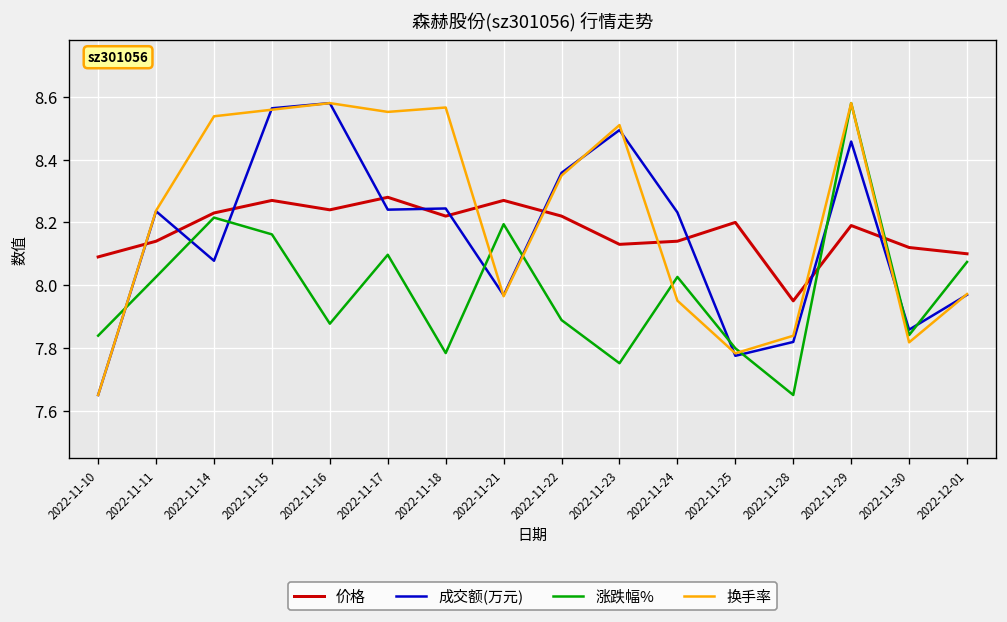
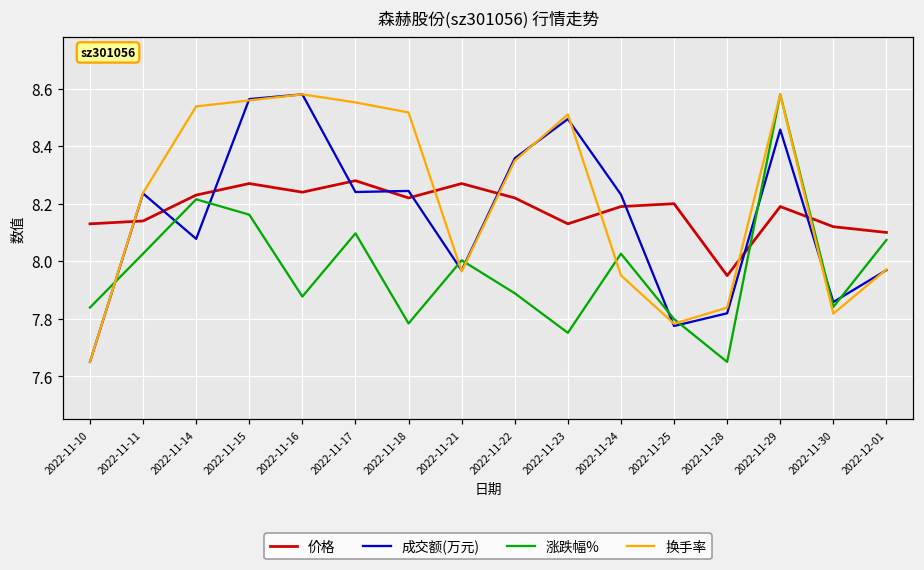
  {
    "价格": {
-     "2022-11-10": 8.09,
+     "2022-11-10": 8.13,
      "2022-11-11": 8.14,
      "2022-11-14": 8.23,
      "2022-11-15": 8.27,
      "2022-11-16": 8.24,
      "2022-11-17": 8.28,
      "2022-11-18": 8.22,
      "2022-11-21": 8.27,
      "2022-11-22": 8.22,
      "2022-11-23": 8.13,
-     "2022-11-24": 8.14,
+     "2022-11-24": 8.19,
      "2022-11-25": 8.20,
      "2022-11-28": 7.95,
      "2022-11-29": 8.19,
      "2022-11-30": 8.12,
      "2022-12-01": 8.10
    },
    "成交额(万元)": {
      "2022-11-14": 8.08,
      "2022-11-17": 8.24,
      "2022-11-18": 8.24,
      "2022-11-23": 8.49,
      "2022-11-24": 8.23,
      "2022-11-28": 7.82,
      "2022-11-29": 8.46,
      "2022-11-30": 7.86
    },
    "涨跌幅%": {
      "2022-11-10": 7.84,
      "2022-11-11": 8.03,
      "2022-11-14": 8.22,
      "2022-11-15": 8.16,
      "2022-11-16": 7.88,
      "2022-11-17": 8.10,
      "2022-11-18": 7.78,
-     "2022-11-21": 8.19,
+     "2022-11-21": 8.00,
      "2022-11-22": 7.89,
      "2022-11-23": 7.75,
      "2022-11-24": 8.03,
      "2022-11-25": 7.80,
      "2022-11-28": 7.65,
      "2022-11-30": 7.84,
      "2022-12-01": 8.07
    },
    "换手率": {
      "2022-11-14": 8.54,
      "2022-11-17": 8.55,
-     "2022-11-18": 8.57,
+     "2022-11-18": 8.52,
      "2022-11-23": 8.51,
      "2022-11-24": 7.95,
      "2022-11-28": 7.84,
      "2022-11-30": 7.82
    }
  }
